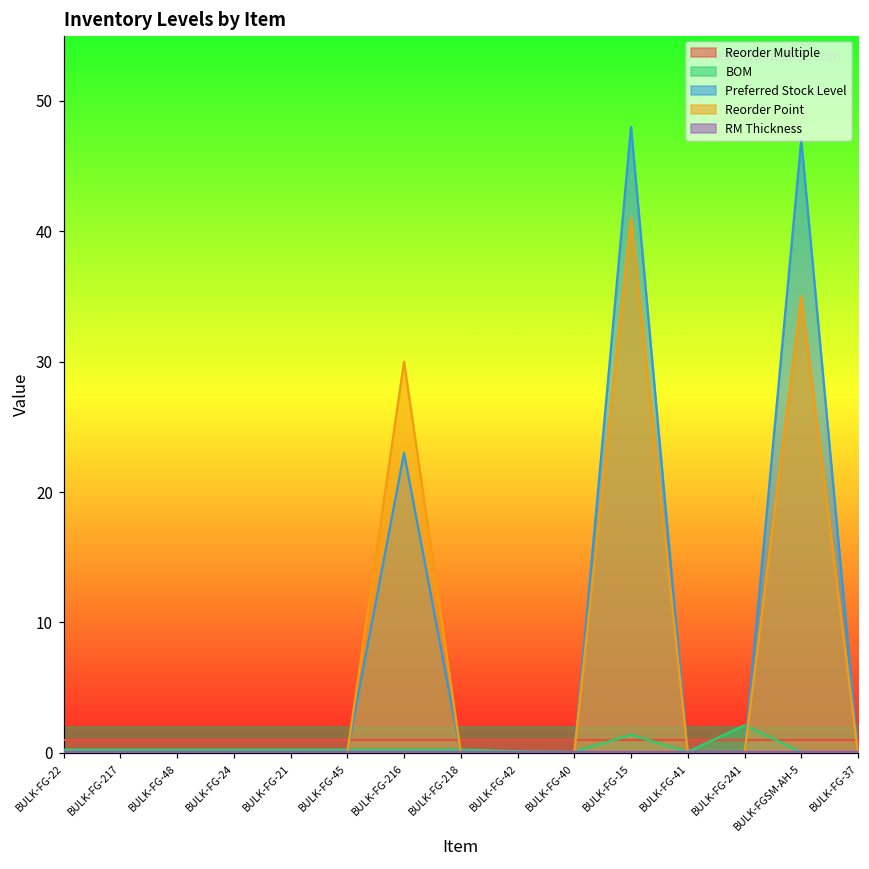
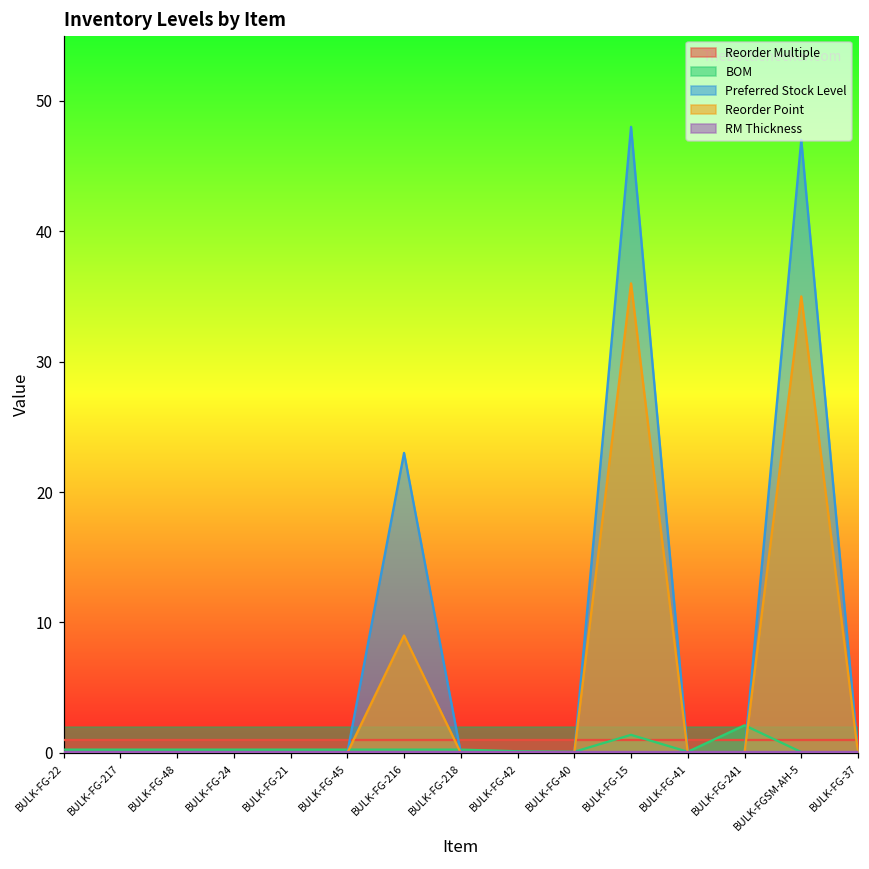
  {
    "BOM": {
      "BULK-FG-241": 2
    },
    "Preferred Stock Level": {
      "BULK-FG-216": 23,
      "BULK-FG-15": 48,
      "BULK-FGSM-AH-5": 47
    },
    "Reorder Point": {
-     "BULK-FG-216": 30,
-     "BULK-FG-15": 41,
+     "BULK-FG-216": 9,
+     "BULK-FG-15": 36,
      "BULK-FGSM-AH-5": 35
    }
  }
